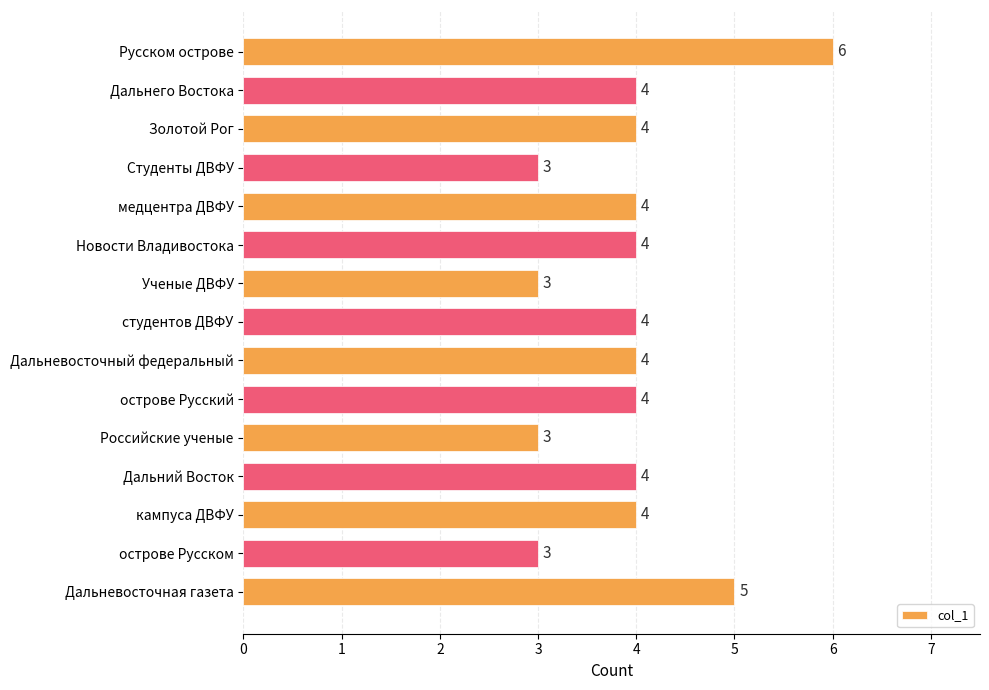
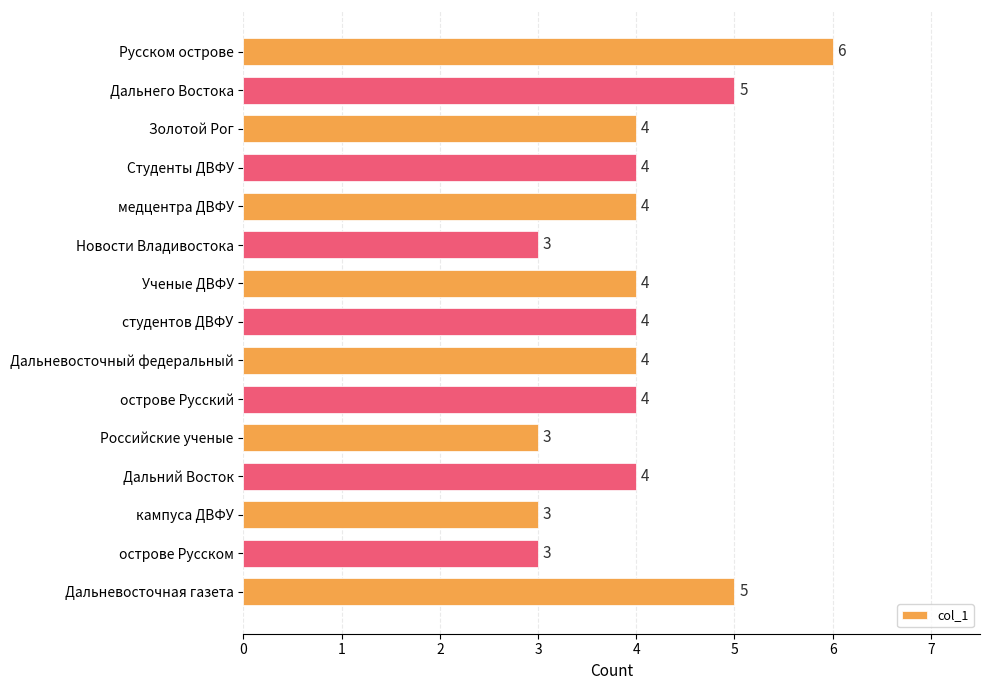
  {
    "Русском острове": 6,
-   "Дальнего Востока": 4,
+   "Дальнего Востока": 5,
    "Золотой Рог": 4,
-   "Студенты ДВФУ": 3,
+   "Студенты ДВФУ": 4,
    "медцентра ДВФУ": 4,
-   "Новости Владивостока": 4,
-   "Ученые ДВФУ": 3,
+   "Новости Владивостока": 3,
+   "Ученые ДВФУ": 4,
    "студентов ДВФУ": 4,
    "Дальневосточный федеральный": 4,
    "острове Русский": 4,
    "Российские ученые": 3,
    "Дальний Восток": 4,
-   "кампуса ДВФУ": 4,
+   "кампуса ДВФУ": 3,
    "острове Русском": 3,
    "Дальневосточная газета": 5
  }
